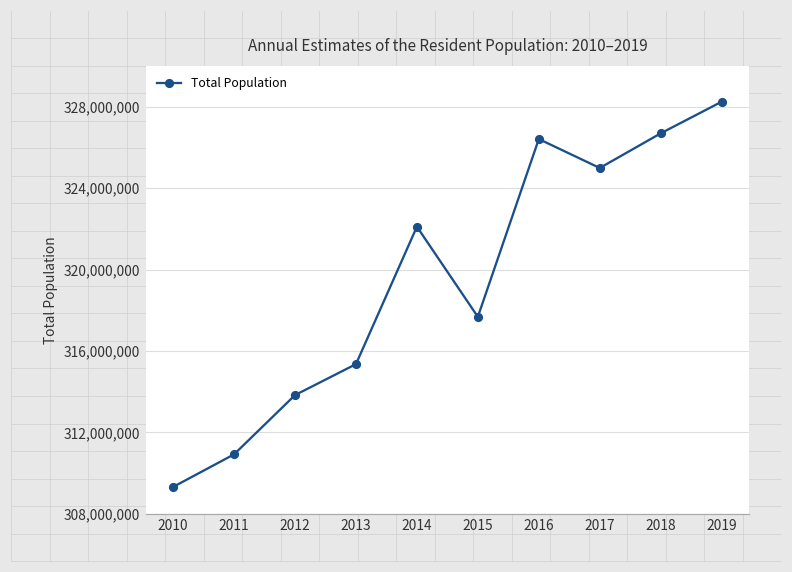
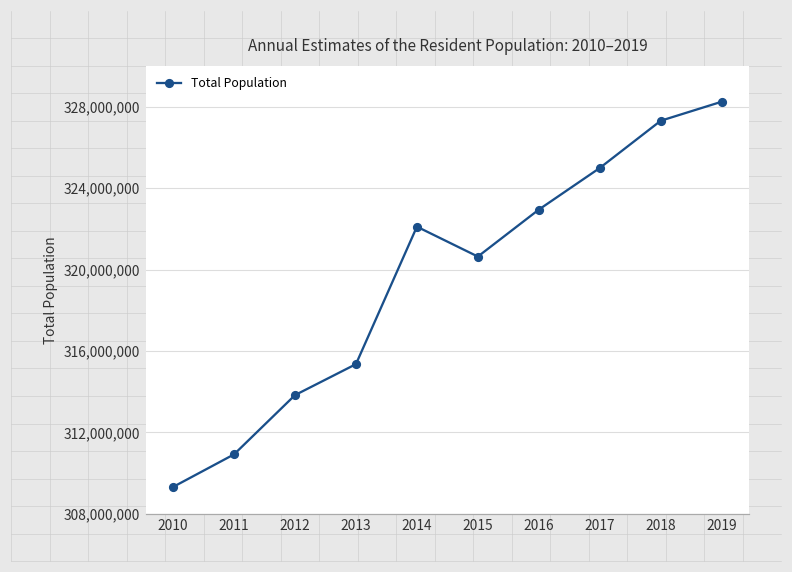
  {
    "2010": "309,300,000",
    "2011": "310,900,000",
    "2012": "313,800,000",
    "2013": "315,400,000",
    "2014": "322,100,000",
-   "2015": "317,700,000",
-   "2016": "326,400,000",
+   "2015": "320,600,000",
+   "2016": "322,900,000",
    "2017": "325,000,000",
-   "2018": "326,700,000",
+   "2018": "327,300,000",
    "2019": "328,200,000"
  }
